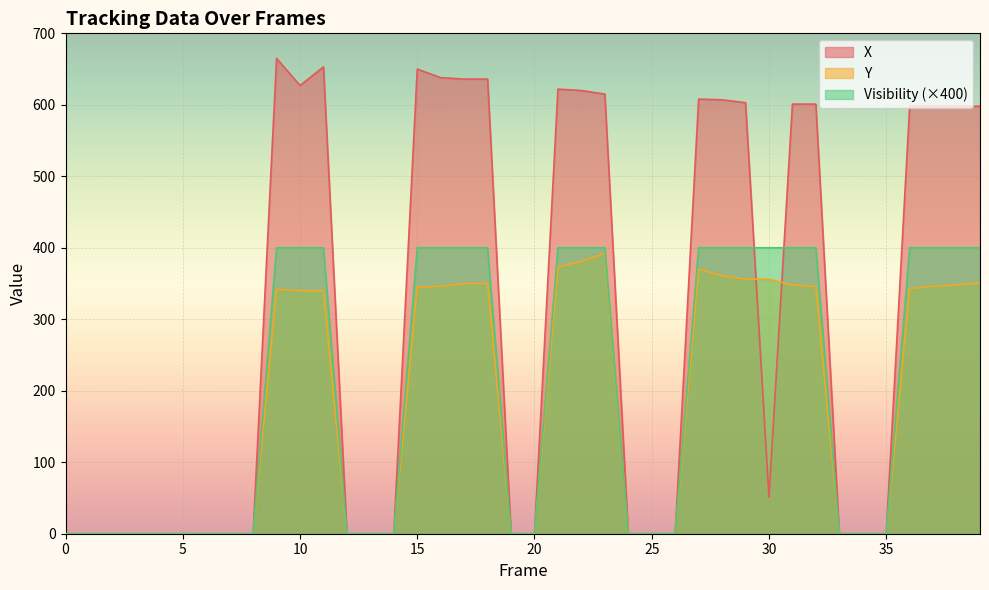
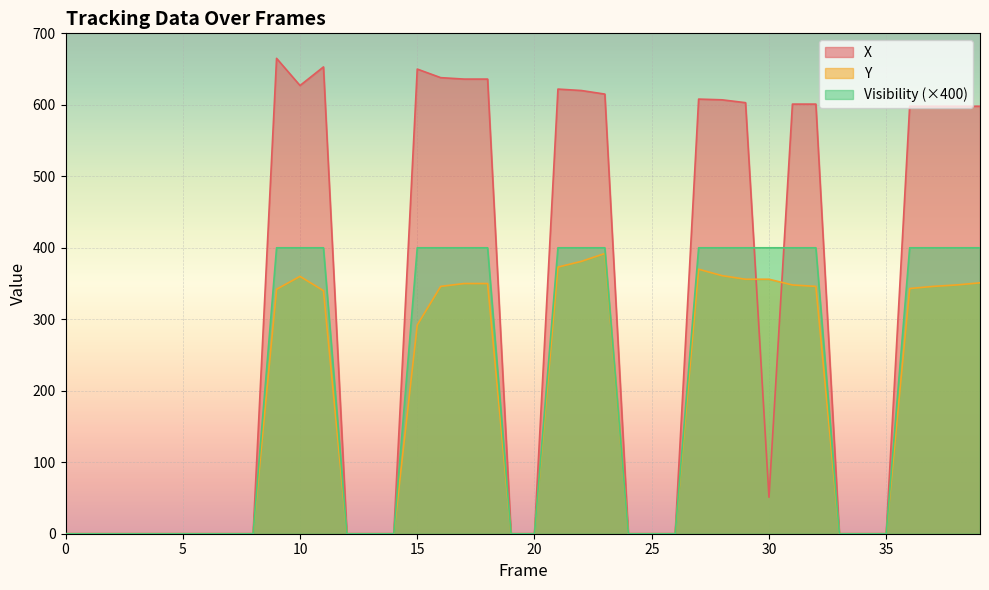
  {
    "X": {
      "10": 630,
      "15": 650,
      "30": 50
    },
    "Y": {
-     "10": 340,
-     "15": 350,
+     "10": 360,
+     "15": 290,
      "30": 360
    },
    "Visibility (×400)": {
      "10": 400,
      "15": 400,
      "30": 400
    }
  }
